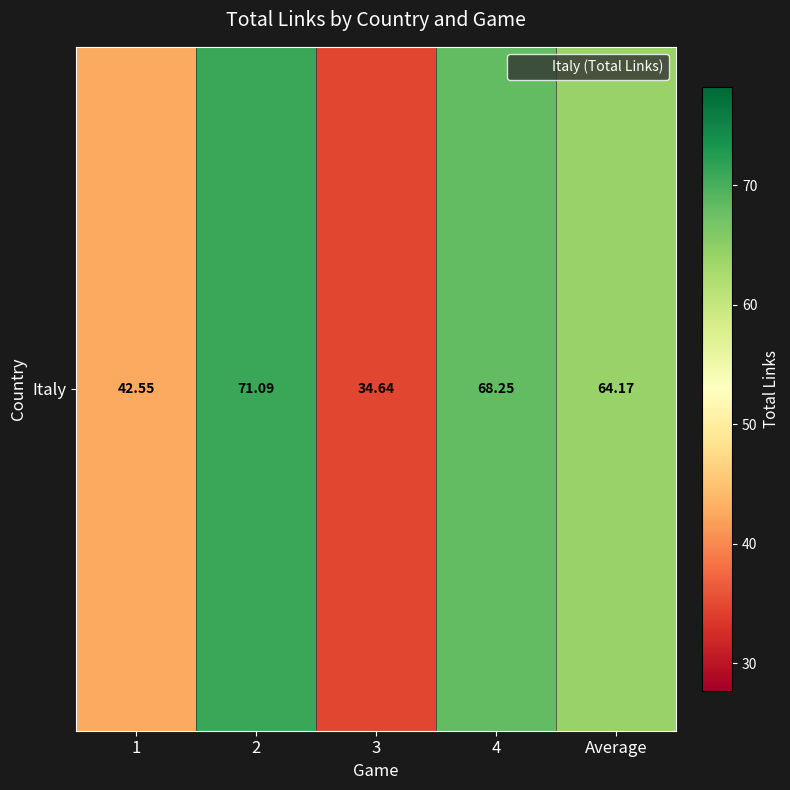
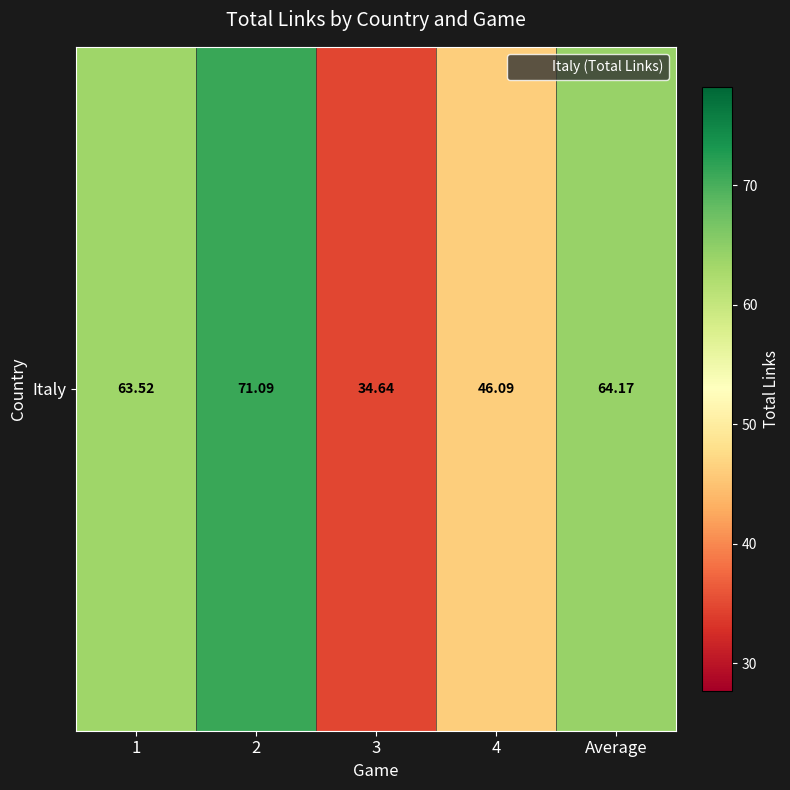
  {
    "Italy": {
-     "1": 42.55,
+     "1": 63.52,
      "2": 71.09,
      "3": 34.64,
-     "4": 68.25,
+     "4": 46.09,
      "Average": 64.17
    }
  }
